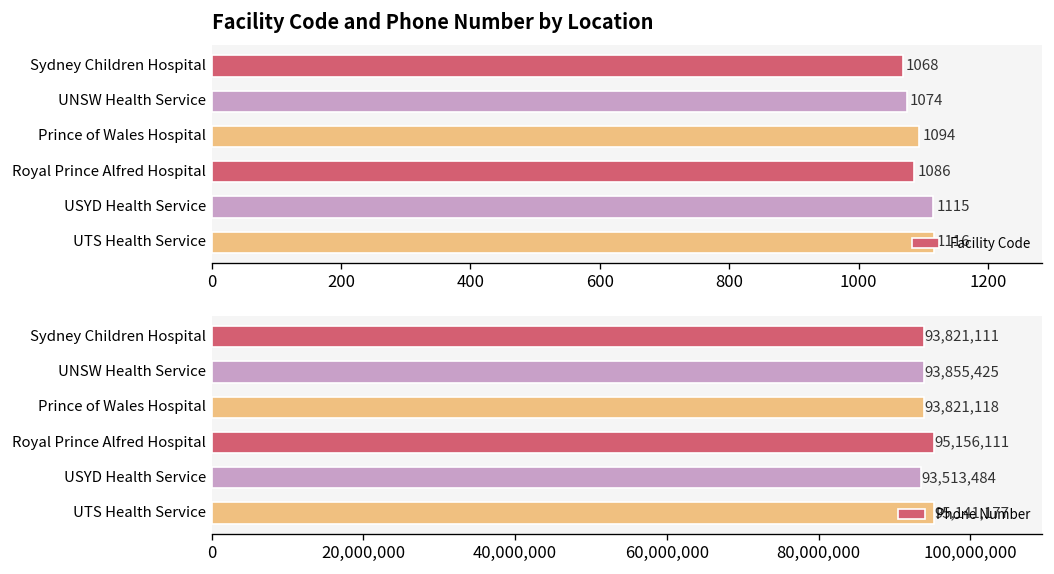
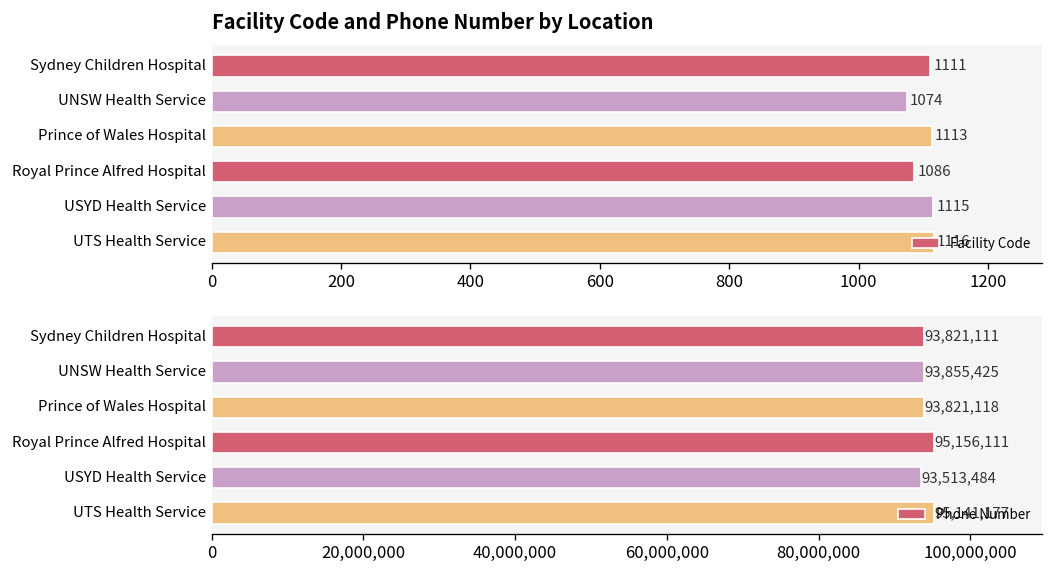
  {
    "Facility Code and Phone Number by Location": {
-     "Sydney Children Hospital": 1068,
+     "Sydney Children Hospital": 1111,
      "UNSW Health Service": 1074,
-     "Prince of Wales Hospital": 1094,
+     "Prince of Wales Hospital": 1113,
      "Royal Prince Alfred Hospital": 1086,
      "USYD Health Service": 1115,
      "UTS Health Service": 1116
    }
  }
